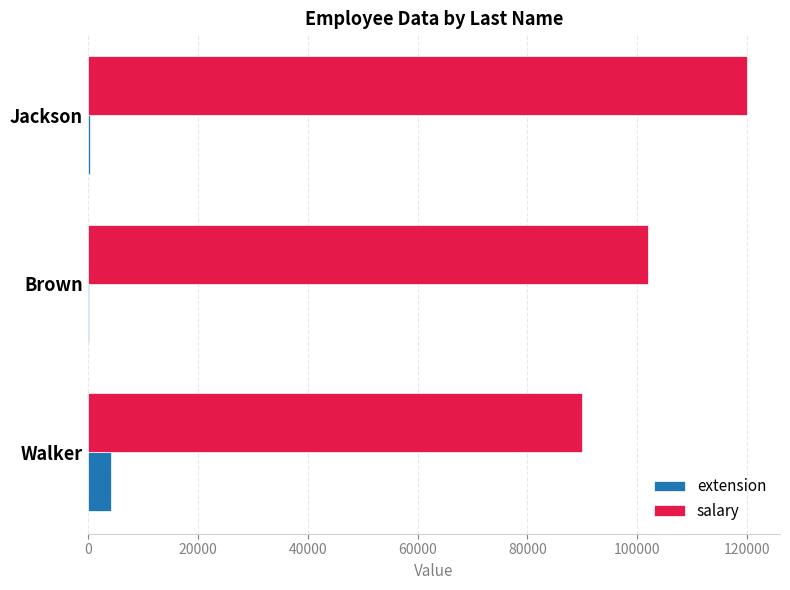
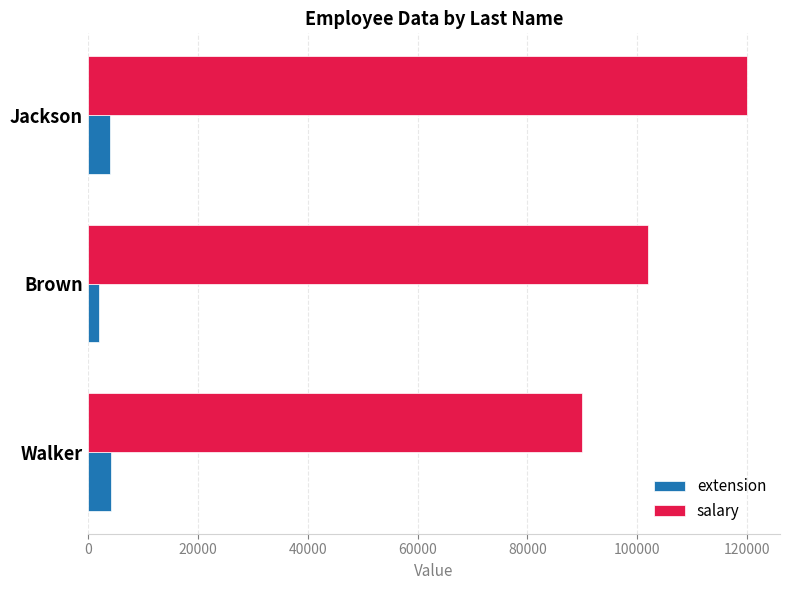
  {
    "extension": {
-     "Jackson": 0,
-     "Brown": 0,
+     "Jackson": 4000,
+     "Brown": 2000,
      "Walker": 4000
    },
    "salary": {
      "Jackson": 120000,
      "Brown": 102000,
      "Walker": 90000
    }
  }
